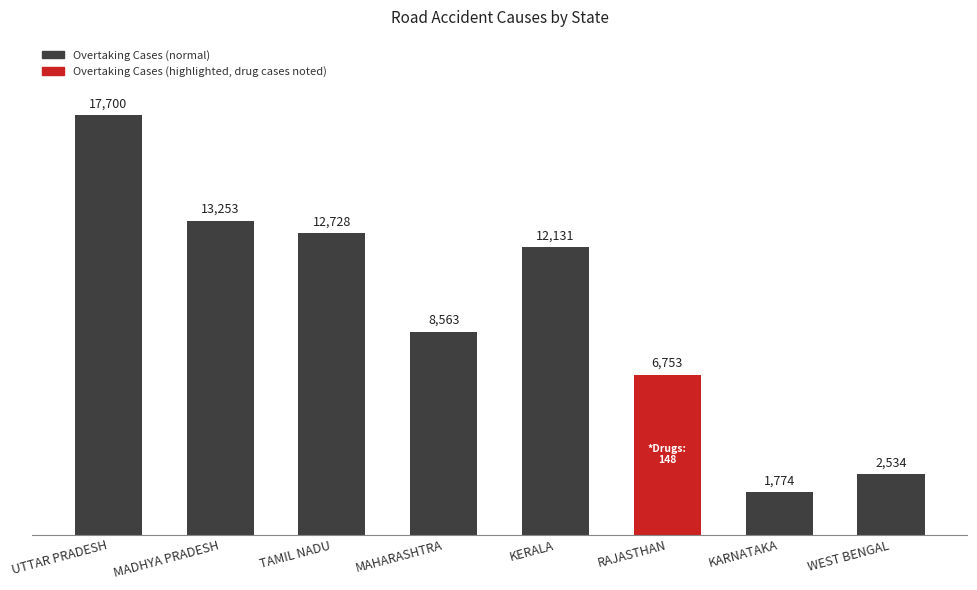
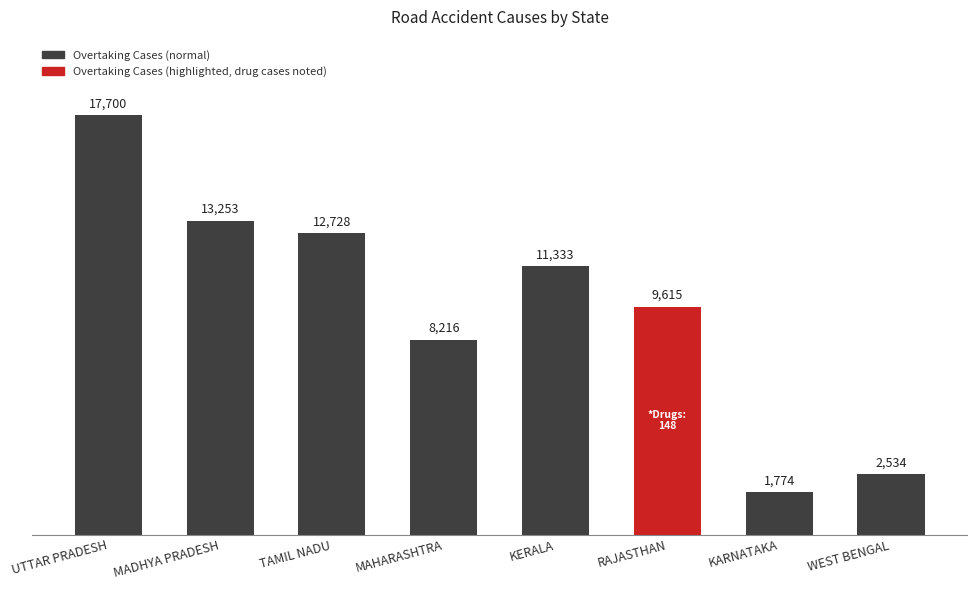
  {
    "UTTAR PRADESH": "17,700",
    "MADHYA PRADESH": "13,253",
    "TAMIL NADU": "12,728",
-   "MAHARASHTRA": "8,563",
-   "KERALA": "12,131",
-   "RAJASTHAN": "6,753",
+   "MAHARASHTRA": "8,216",
+   "KERALA": "11,333",
+   "RAJASTHAN": "9,615",
    "KARNATAKA": "1,774",
    "WEST BENGAL": "2,534"
  }
